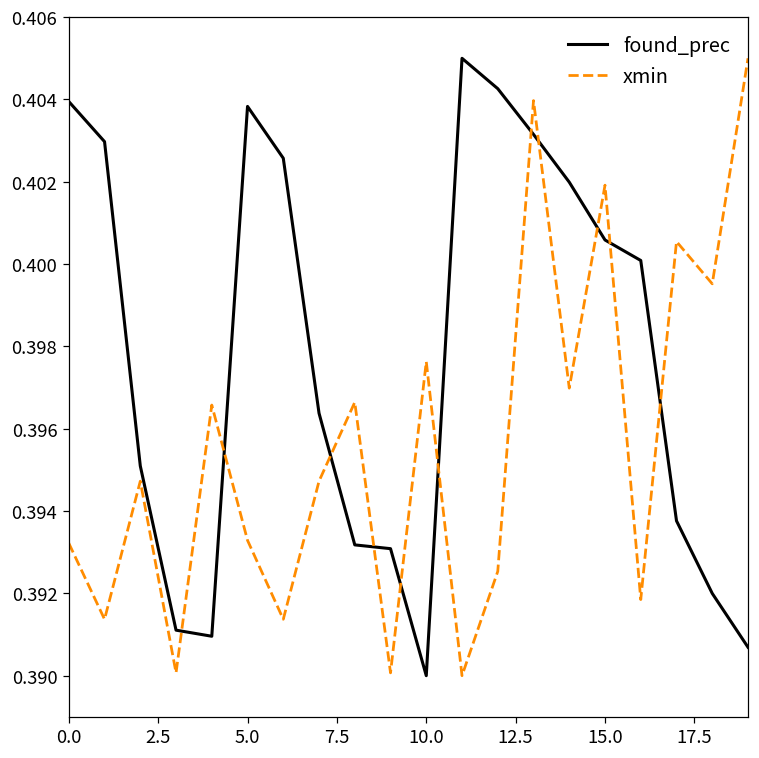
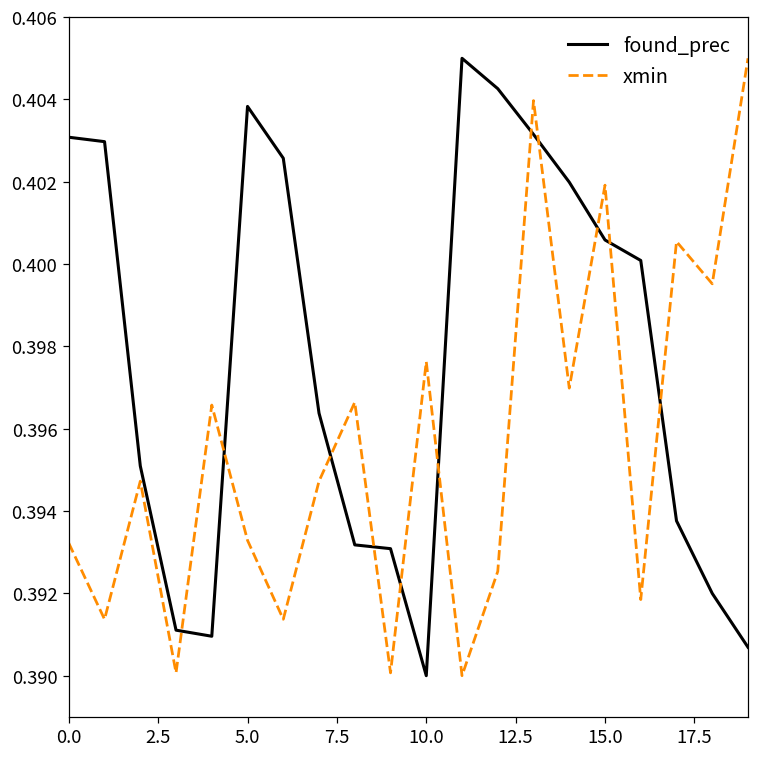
  {
    "found_prec": {
-     "0.0": 0.4039,
+     "0.0": 0.4031,
      "5.0": 0.4038,
      "10.0": 0.3900,
      "15.0": 0.4006
    },
    "xmin": {
      "0.0": 0.3932,
      "5.0": 0.3933,
      "10.0": 0.3976,
      "15.0": 0.4019
    }
  }
